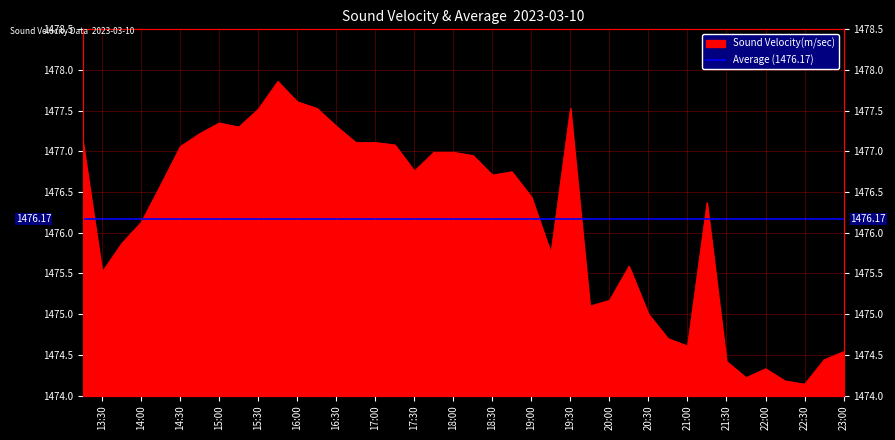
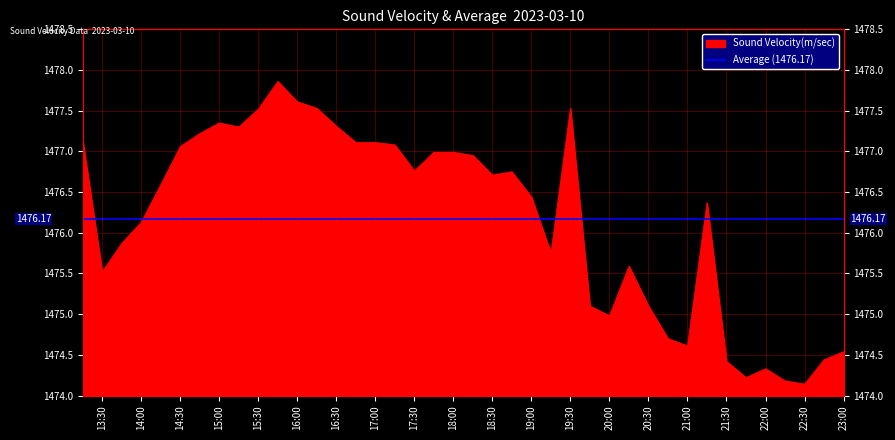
  {
    "13:30": 1475.5,
    "14:00": 1476.1,
    "14:30": 1477.1,
    "15:00": 1477.4,
    "15:30": 1477.5,
    "16:00": 1477.6,
    "16:30": 1477.3,
    "17:00": 1477.1,
    "17:30": 1476.8,
    "18:00": 1477.0,
    "18:30": 1476.7,
    "19:00": 1476.4,
    "19:30": 1477.5,
-   "20:00": 1475.2,
-   "20:30": 1475.0,
+   "20:00": 1475.0,
+   "20:30": 1475.1,
    "21:00": 1474.6,
    "21:30": 1474.4,
    "22:00": 1474.3,
    "22:30": 1474.1,
    "23:00": 1474.5
  }
